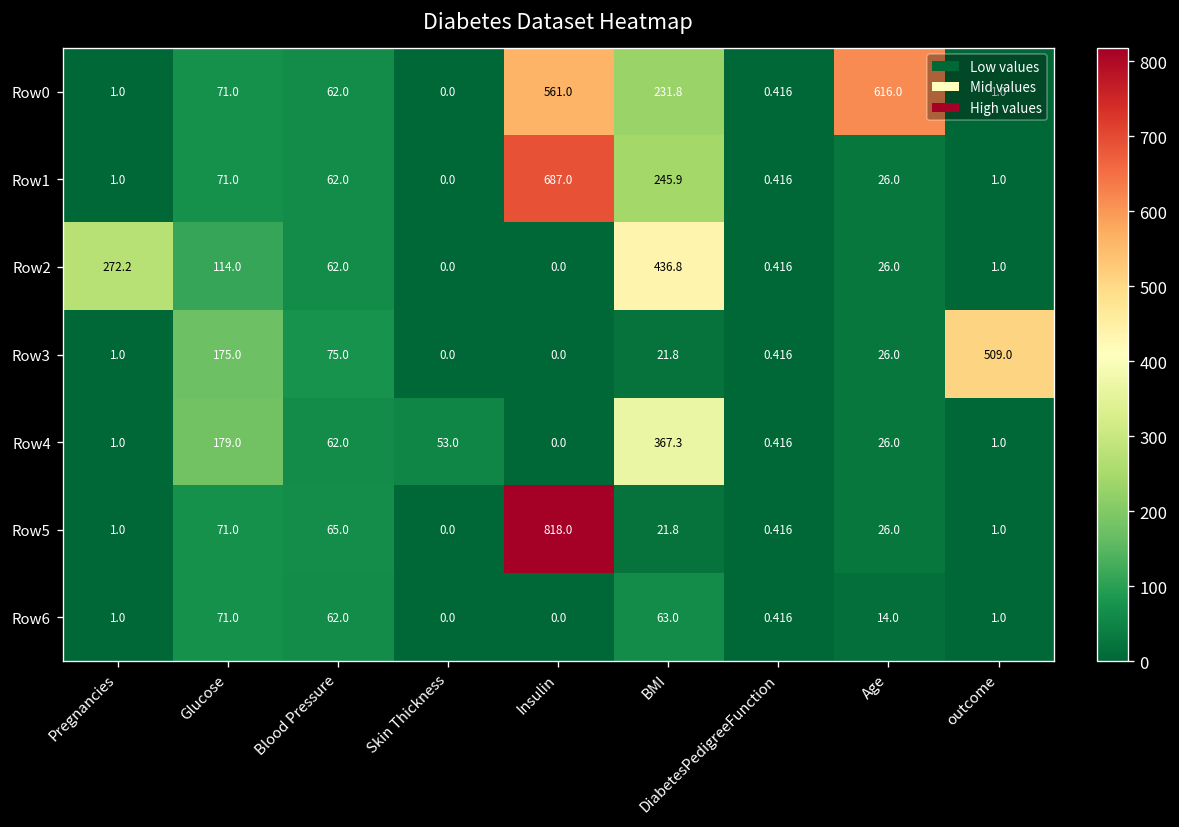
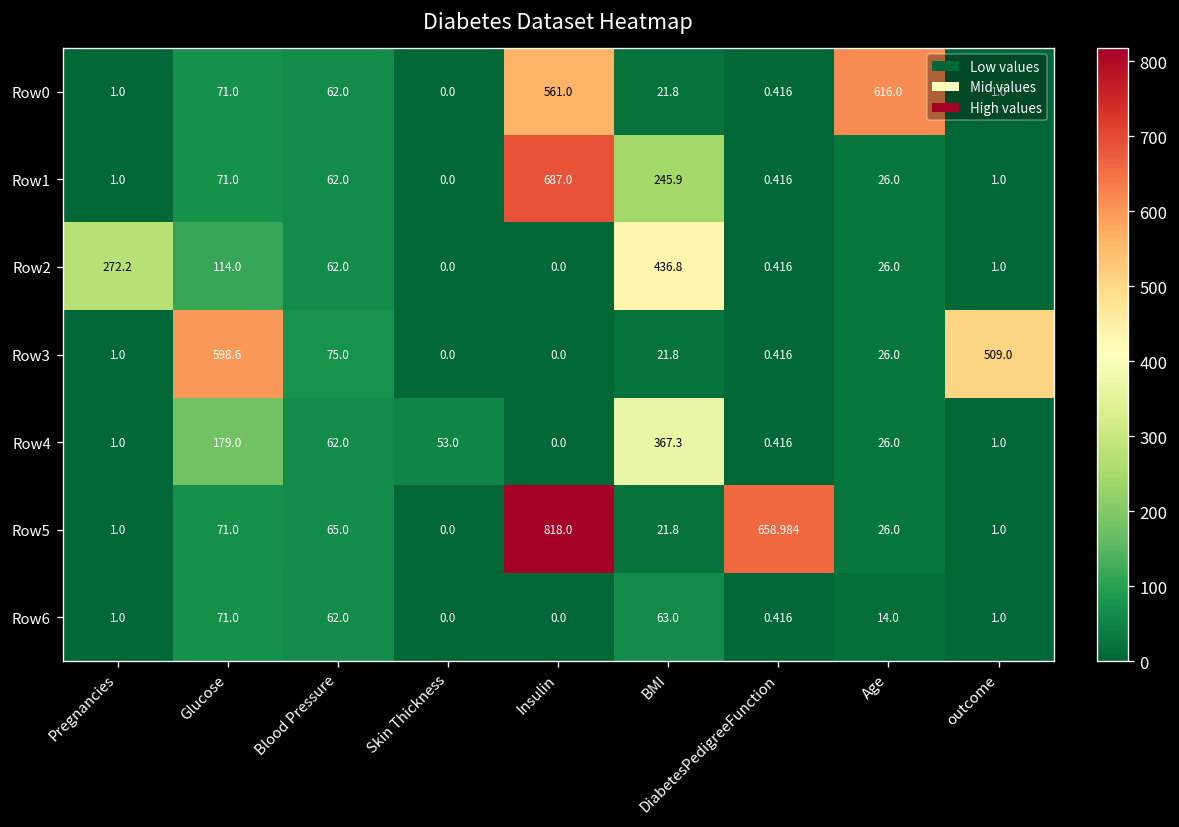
  {
    "Row0": {
      "Pregnancies": 1.0,
      "Glucose": 71.0,
      "Blood Pressure": 62.0,
      "Skin Thickness": 0.0,
      "Insulin": 561.0,
-     "BMI": 231.8,
+     "BMI": 21.8,
      "DiabetesPedigreeFunction": 0.416,
      "Age": 616.0
    },
    "Row1": {
      "Pregnancies": 1.0,
      "Glucose": 71.0,
      "Blood Pressure": 62.0,
      "Skin Thickness": 0.0,
      "Insulin": 687.0,
      "BMI": 245.9,
      "DiabetesPedigreeFunction": 0.416,
      "Age": 26.0,
      "outcome": 1.0
    },
    "Row2": {
      "Pregnancies": 272.2,
      "Glucose": 114.0,
      "Blood Pressure": 62.0,
      "Skin Thickness": 0.0,
      "Insulin": 0.0,
      "BMI": 436.8,
      "DiabetesPedigreeFunction": 0.416,
      "Age": 26.0,
      "outcome": 1.0
    },
    "Row3": {
      "Pregnancies": 1.0,
-     "Glucose": 175.0,
+     "Glucose": 598.6,
      "Blood Pressure": 75.0,
      "Skin Thickness": 0.0,
      "Insulin": 0.0,
      "BMI": 21.8,
      "DiabetesPedigreeFunction": 0.416,
      "Age": 26.0,
      "outcome": 509.0
    },
    "Row4": {
      "Pregnancies": 1.0,
      "Glucose": 179.0,
      "Blood Pressure": 62.0,
      "Skin Thickness": 53.0,
      "Insulin": 0.0,
      "BMI": 367.3,
      "DiabetesPedigreeFunction": 0.416,
      "Age": 26.0,
      "outcome": 1.0
    },
    "Row5": {
      "Pregnancies": 1.0,
      "Glucose": 71.0,
      "Blood Pressure": 65.0,
      "Skin Thickness": 0.0,
      "Insulin": 818.0,
      "BMI": 21.8,
-     "DiabetesPedigreeFunction": 0.416,
+     "DiabetesPedigreeFunction": 658.984,
      "Age": 26.0,
      "outcome": 1.0
    },
    "Row6": {
      "Pregnancies": 1.0,
      "Glucose": 71.0,
      "Blood Pressure": 62.0,
      "Skin Thickness": 0.0,
      "Insulin": 0.0,
      "BMI": 63.0,
      "DiabetesPedigreeFunction": 0.416,
      "Age": 14.0,
      "outcome": 1.0
    }
  }
